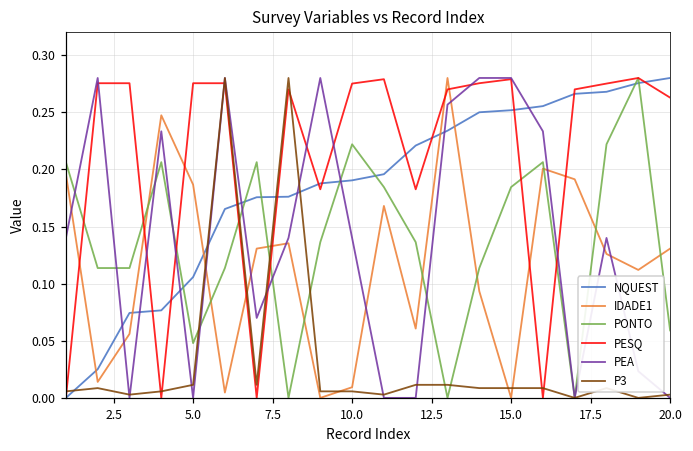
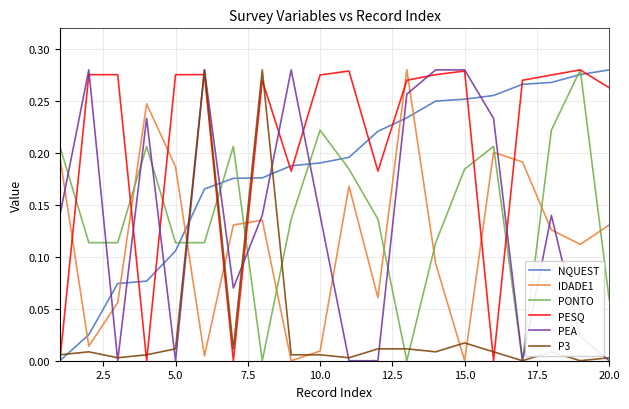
  {
    "NQUEST": {
      "5.0": 0.106,
      "10.0": 0.190,
      "15.0": 0.252,
      "20.0": 0.280
    },
    "IDADE1": {
      "5.0": 0.187,
      "10.0": 0.009,
      "15.0": 0.000,
      "20.0": 0.131
    },
    "PONTO": {
-     "5.0": 0.048,
+     "5.0": 0.114,
      "10.0": 0.222,
      "15.0": 0.185,
      "20.0": 0.059
    },
    "PESQ": {
      "5.0": 0.275,
      "10.0": 0.275,
      "20.0": 0.263
    },
    "PEA": {
      "5.0": 0.000,
      "10.0": 0.140,
      "20.0": 0.000
    },
    "P3": {
      "5.0": 0.011,
      "10.0": 0.006,
-     "15.0": 0.009,
+     "15.0": 0.017,
      "20.0": 0.003
    }
  }
